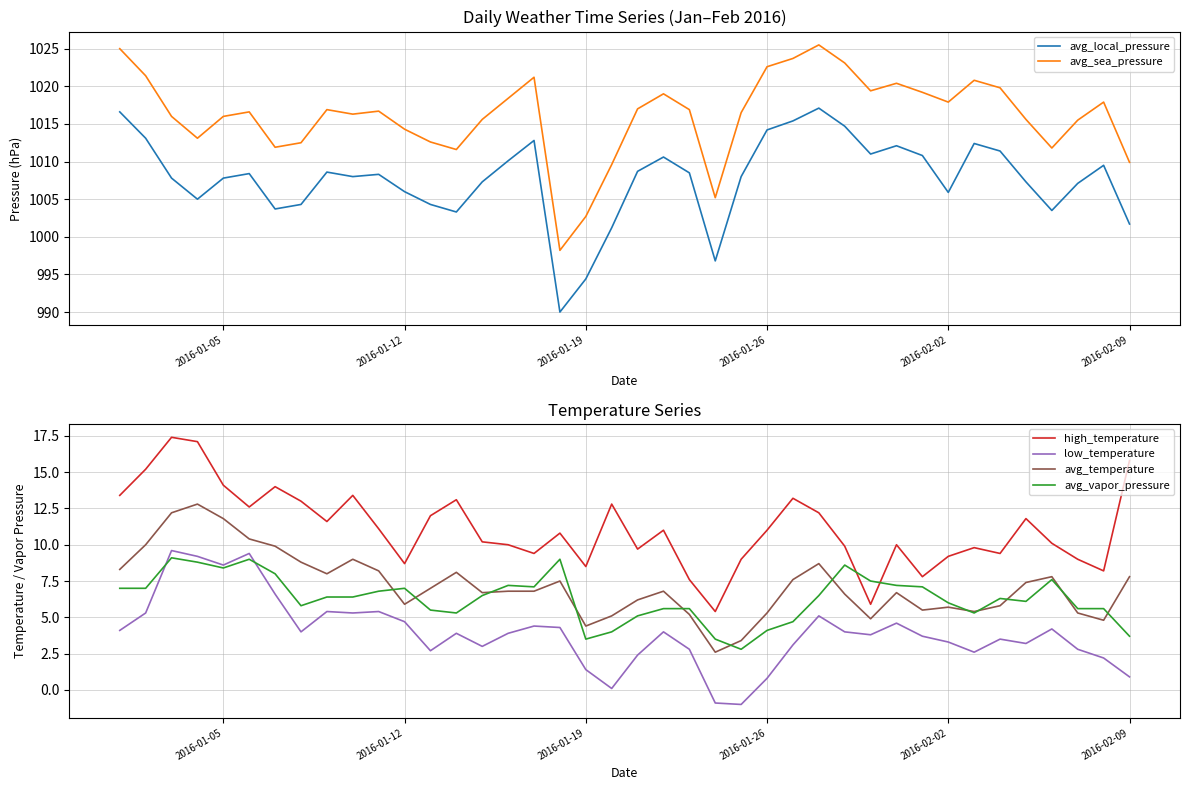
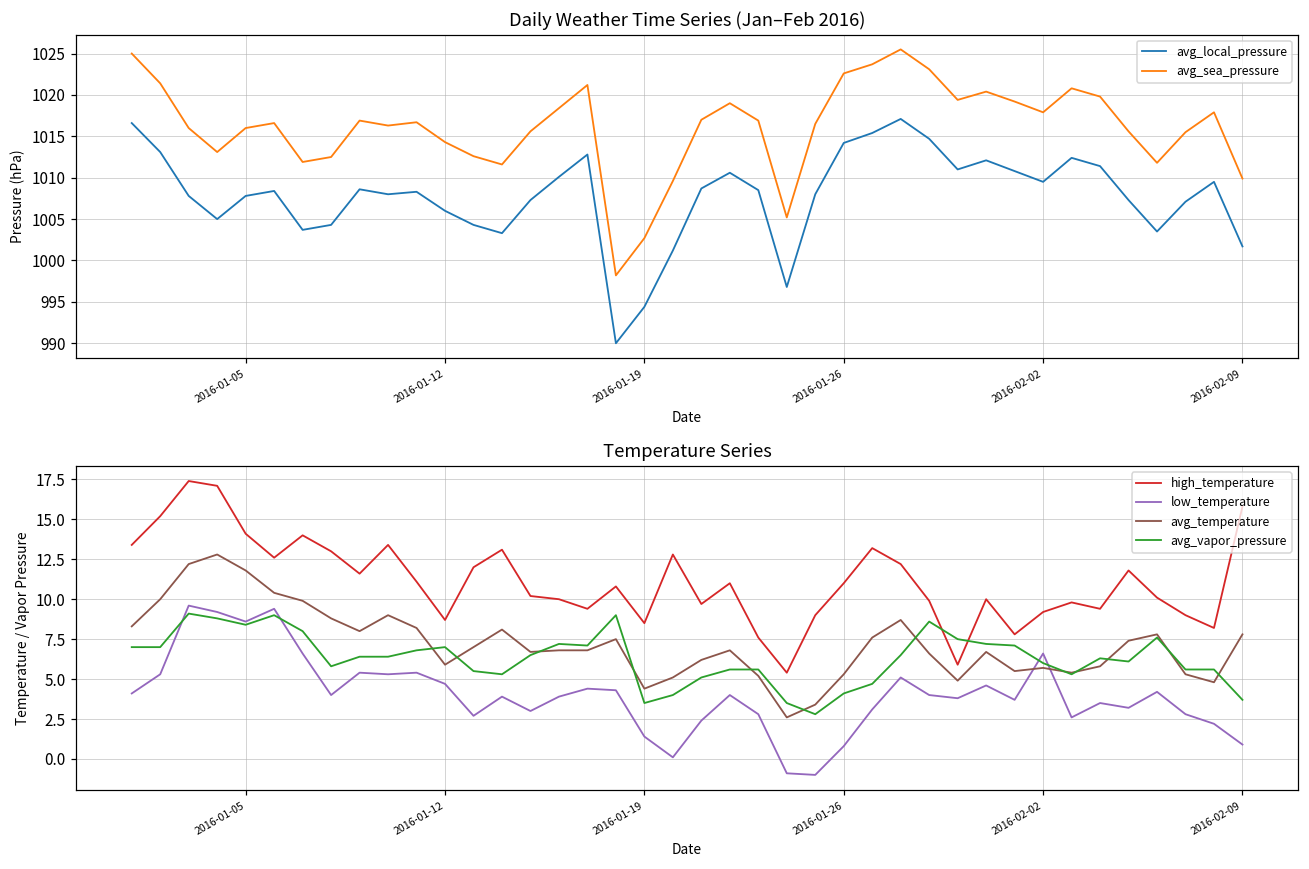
  {
    "Daily Weather Time Series (Jan–Feb 2016)": {
      "avg_local_pressure": {
        "2016-01-05": 1008,
        "2016-01-12": 1006,
        "2016-01-19": 994,
        "2016-01-26": 1014,
-       "2016-02-02": 1006,
+       "2016-02-02": 1010,
        "2016-02-09": 1002
      },
      "avg_sea_pressure": {
        "2016-01-05": 1016,
        "2016-01-12": 1014,
        "2016-01-19": 1003,
        "2016-01-26": 1023,
        "2016-02-02": 1018,
        "2016-02-09": 1010
      }
    },
    "Temperature Series": {
      "high_temperature": {
        "2016-01-05": 14.1,
        "2016-01-12": 8.7,
        "2016-01-19": 8.5,
        "2016-01-26": 11.0,
        "2016-02-02": 9.2
      },
      "low_temperature": {
        "2016-01-05": 8.6,
        "2016-01-12": 4.7,
        "2016-01-19": 1.4,
        "2016-01-26": 0.8,
-       "2016-02-02": 3.3,
+       "2016-02-02": 6.6,
        "2016-02-09": 0.9
      },
      "avg_temperature": {
        "2016-01-05": 11.8,
        "2016-01-12": 5.9,
        "2016-01-19": 4.4,
        "2016-01-26": 5.3,
        "2016-02-02": 5.7,
        "2016-02-09": 7.8
      },
      "avg_vapor_pressure": {
        "2016-01-05": 8.4,
        "2016-01-12": 7.0,
        "2016-01-19": 3.5,
        "2016-01-26": 4.1,
        "2016-02-02": 6.0,
        "2016-02-09": 3.7
      }
    }
  }
